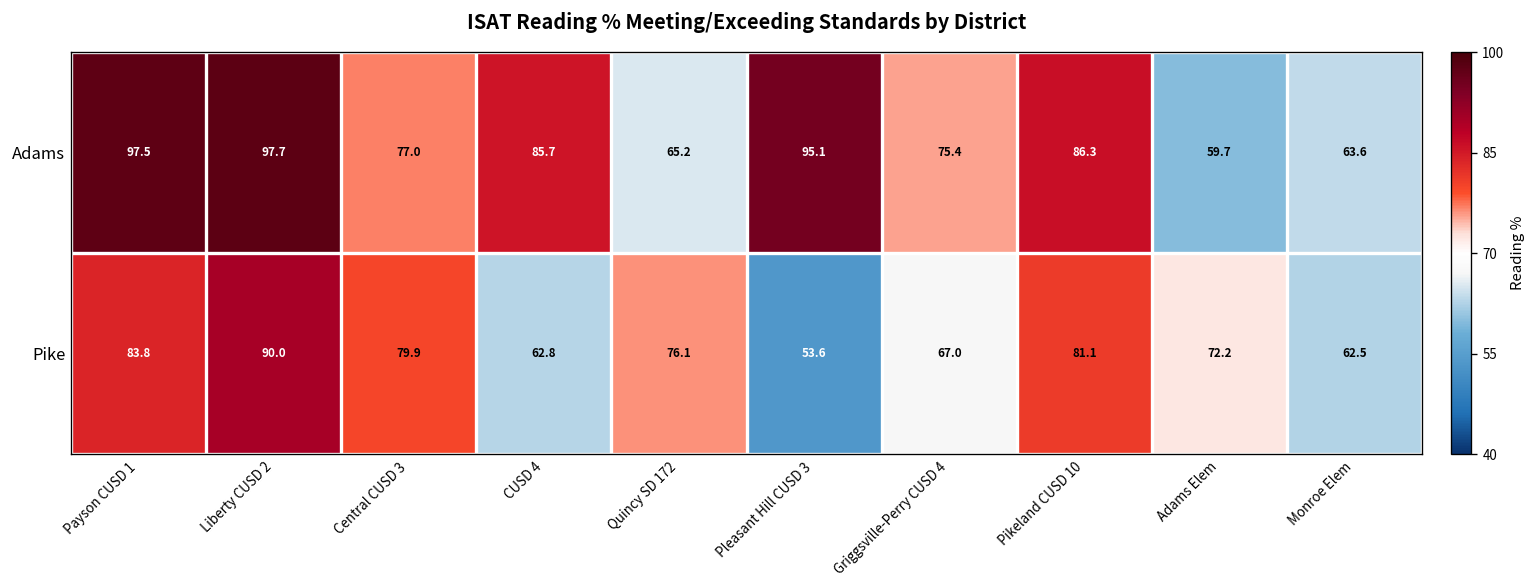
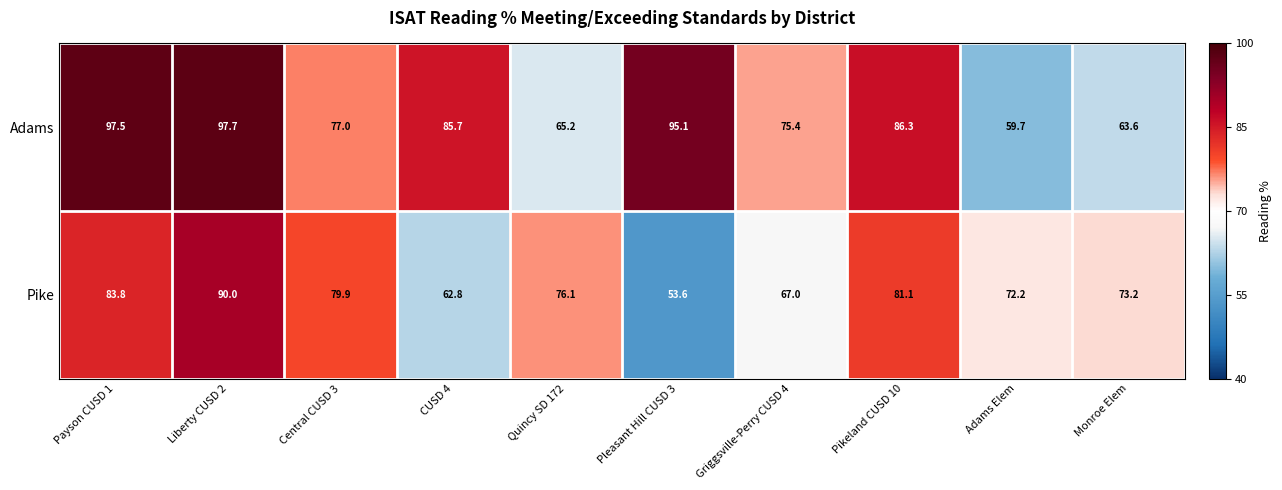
  {
    "Adams": {
      "Payson CUSD 1": 97.5,
      "Liberty CUSD 2": 97.7,
      "Central CUSD 3": 77.0,
      "CUSD 4": 85.7,
      "Quincy SD 172": 65.2,
      "Pleasant Hill CUSD 3": 95.1,
      "Griggsville-Perry CUSD 4": 75.4,
      "Pikeland CUSD 10": 86.3,
      "Adams Elem": 59.7,
      "Monroe Elem": 63.6
    },
    "Pike": {
      "Payson CUSD 1": 83.8,
      "Liberty CUSD 2": 90.0,
      "Central CUSD 3": 79.9,
      "CUSD 4": 62.8,
      "Quincy SD 172": 76.1,
      "Pleasant Hill CUSD 3": 53.6,
      "Griggsville-Perry CUSD 4": 67.0,
      "Pikeland CUSD 10": 81.1,
      "Adams Elem": 72.2,
-     "Monroe Elem": 62.5
+     "Monroe Elem": 73.2
    }
  }
